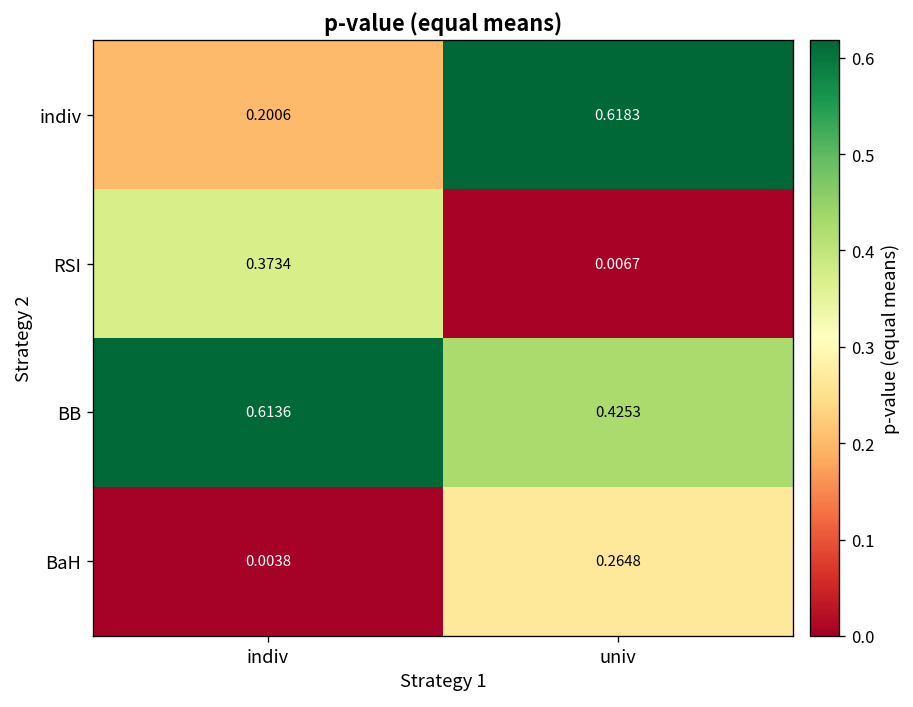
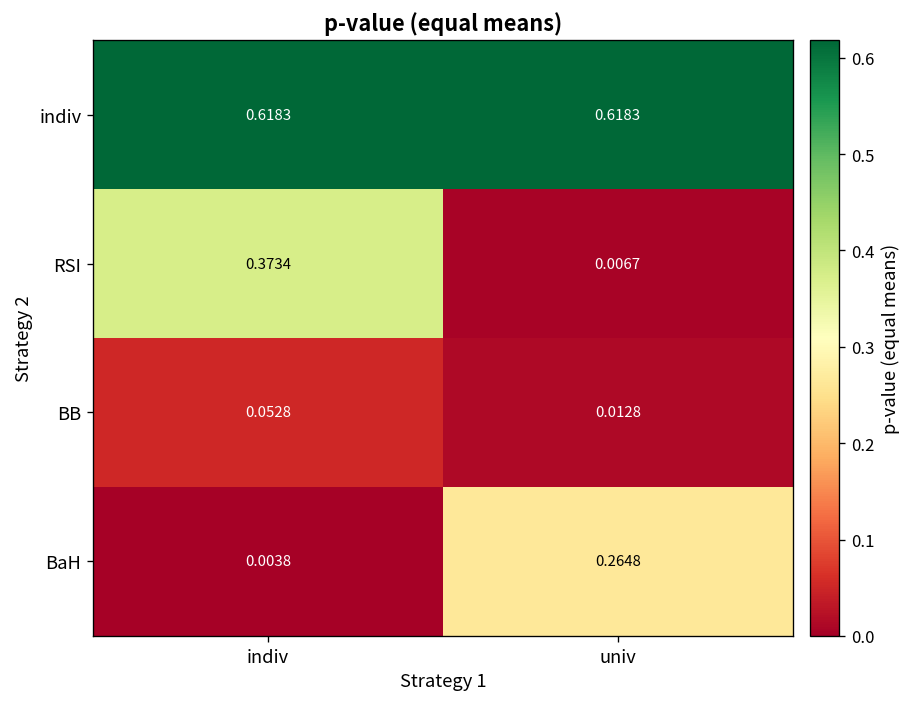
  {
    "indiv": {
-     "indiv": 0.2006,
+     "indiv": 0.6183,
      "univ": 0.6183
    },
    "RSI": {
      "indiv": 0.3734,
      "univ": 0.0067
    },
    "BB": {
-     "indiv": 0.6136,
-     "univ": 0.4253
+     "indiv": 0.0528,
+     "univ": 0.0128
    },
    "BaH": {
      "indiv": 0.0038,
      "univ": 0.2648
    }
  }
